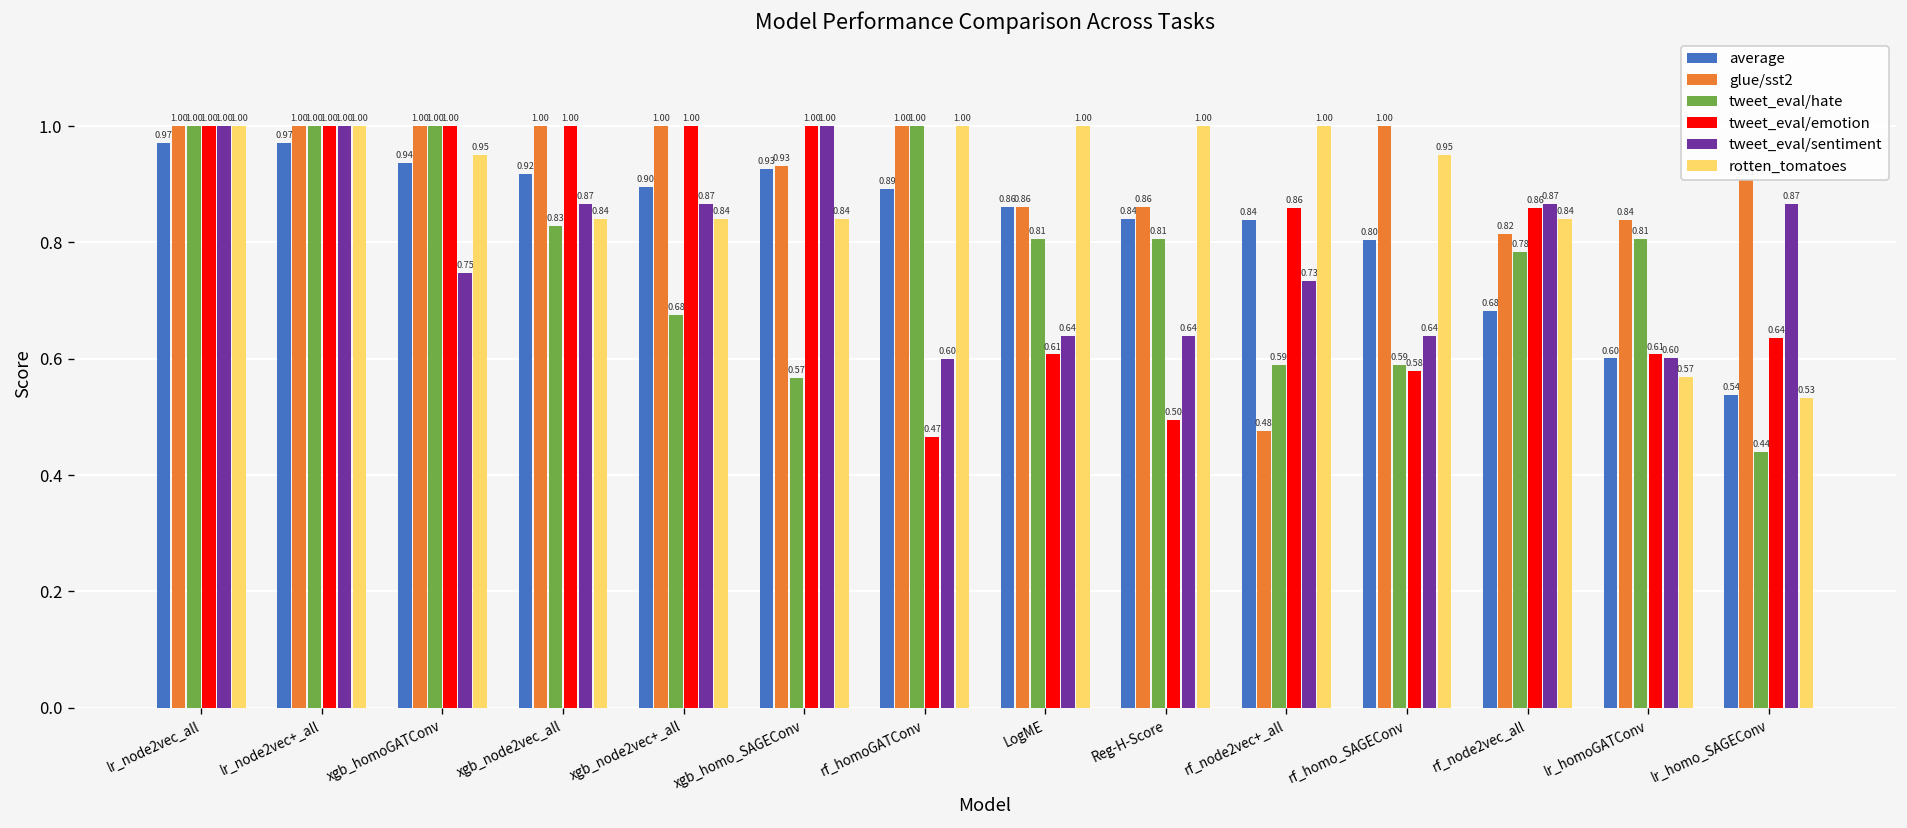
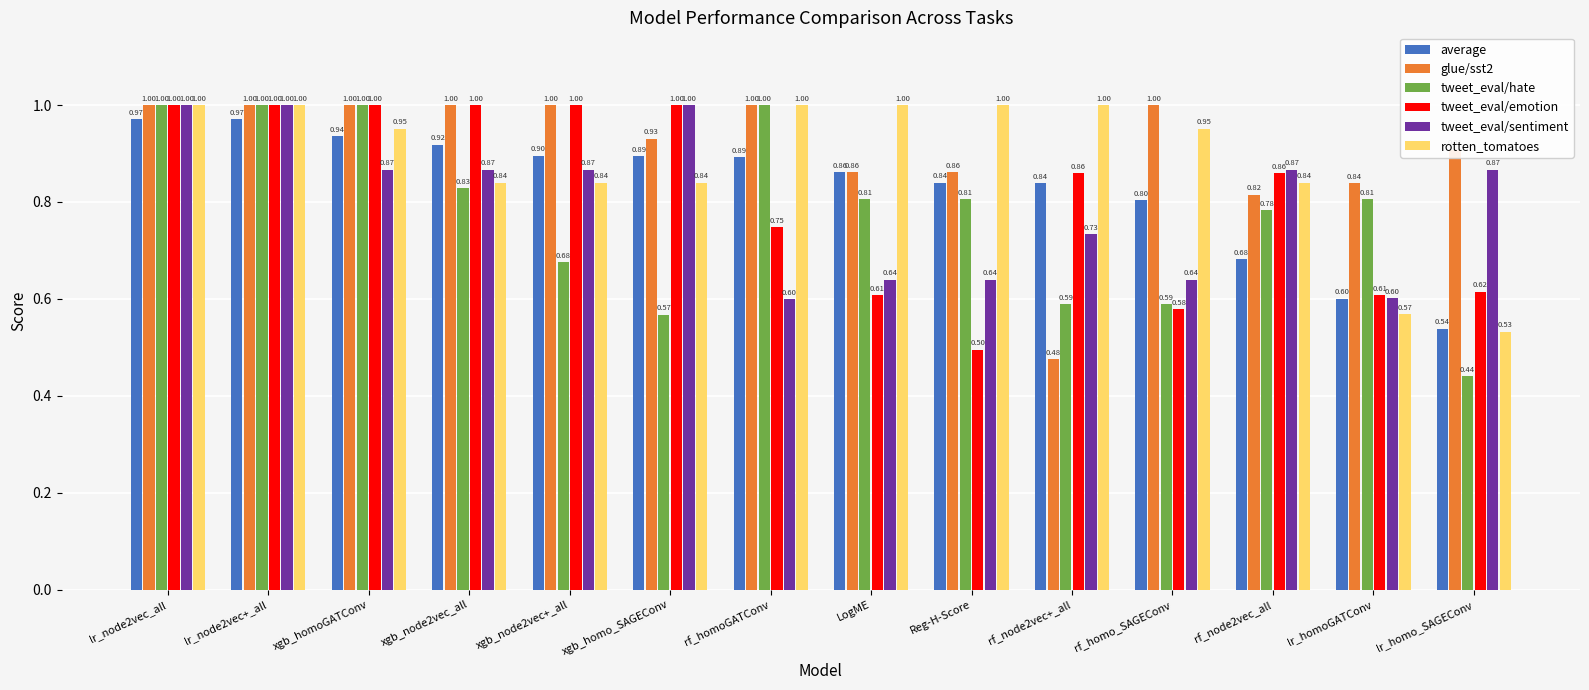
  {
    "average": {
      "lr_node2vec_all": 0.97,
      "lr_node2vec+_all": 0.97,
      "xgb_homoGATConv": 0.94,
      "xgb_node2vec_all": 0.92,
      "xgb_node2vec+_all": 0.90,
-     "xgb_homo_SAGEConv": 0.93,
+     "xgb_homo_SAGEConv": 0.89,
      "rf_homoGATConv": 0.89,
      "Reg-H-Score": 0.84,
      "rf_node2vec+_all": 0.84,
      "rf_homo_SAGEConv": 0.80,
      "rf_node2vec_all": 0.68,
      "lr_homoGATConv": 0.60,
      "lr_homo_SAGEConv": 0.54
    },
    "glue/sst2": {
      "xgb_node2vec_all": 1.00,
      "xgb_node2vec+_all": 1.00,
      "xgb_homo_SAGEConv": 0.93,
      "Reg-H-Score": 0.86,
      "rf_node2vec+_all": 0.48,
      "rf_homo_SAGEConv": 1.00,
      "rf_node2vec_all": 0.82,
      "lr_homoGATConv": 0.84
    },
    "tweet_eval/hate": {
      "xgb_node2vec_all": 0.83,
      "xgb_node2vec+_all": 0.68,
      "xgb_homo_SAGEConv": 0.57,
      "LogME": 0.81,
      "Reg-H-Score": 0.81,
      "rf_node2vec+_all": 0.59,
      "rf_homo_SAGEConv": 0.59,
      "rf_node2vec_all": 0.78,
      "lr_homoGATConv": 0.81,
      "lr_homo_SAGEConv": 0.44
    },
    "tweet_eval/emotion": {
      "xgb_node2vec_all": 1.00,
      "xgb_node2vec+_all": 1.00,
-     "rf_homoGATConv": 0.47,
+     "rf_homoGATConv": 0.75,
      "LogME": 0.61,
      "Reg-H-Score": 0.50,
      "rf_node2vec+_all": 0.86,
      "rf_homo_SAGEConv": 0.58,
      "rf_node2vec_all": 0.86,
      "lr_homoGATConv": 0.61,
-     "lr_homo_SAGEConv": 0.64
+     "lr_homo_SAGEConv": 0.62
    },
    "tweet_eval/sentiment": {
-     "xgb_homoGATConv": 0.75,
+     "xgb_homoGATConv": 0.87,
      "xgb_node2vec_all": 0.87,
      "xgb_node2vec+_all": 0.87,
      "rf_homoGATConv": 0.60,
      "LogME": 0.64,
      "Reg-H-Score": 0.64,
      "rf_node2vec+_all": 0.73,
      "rf_homo_SAGEConv": 0.64,
      "rf_node2vec_all": 0.87,
      "lr_homoGATConv": 0.60,
      "lr_homo_SAGEConv": 0.87
    },
    "rotten_tomatoes": {
      "xgb_homoGATConv": 0.95,
      "xgb_node2vec_all": 0.84,
      "xgb_node2vec+_all": 0.84,
      "xgb_homo_SAGEConv": 0.84,
      "rf_homoGATConv": 1.00,
      "LogME": 1.00,
      "Reg-H-Score": 1.00,
      "rf_node2vec+_all": 1.00,
      "rf_homo_SAGEConv": 0.95,
      "rf_node2vec_all": 0.84,
      "lr_homoGATConv": 0.57,
      "lr_homo_SAGEConv": 0.53
    }
  }
